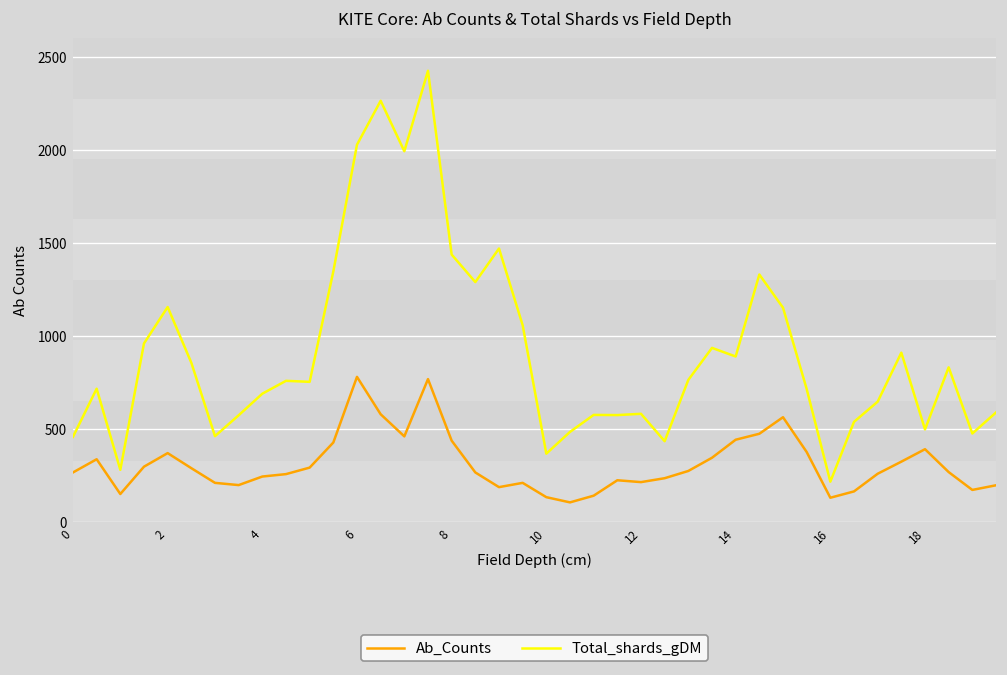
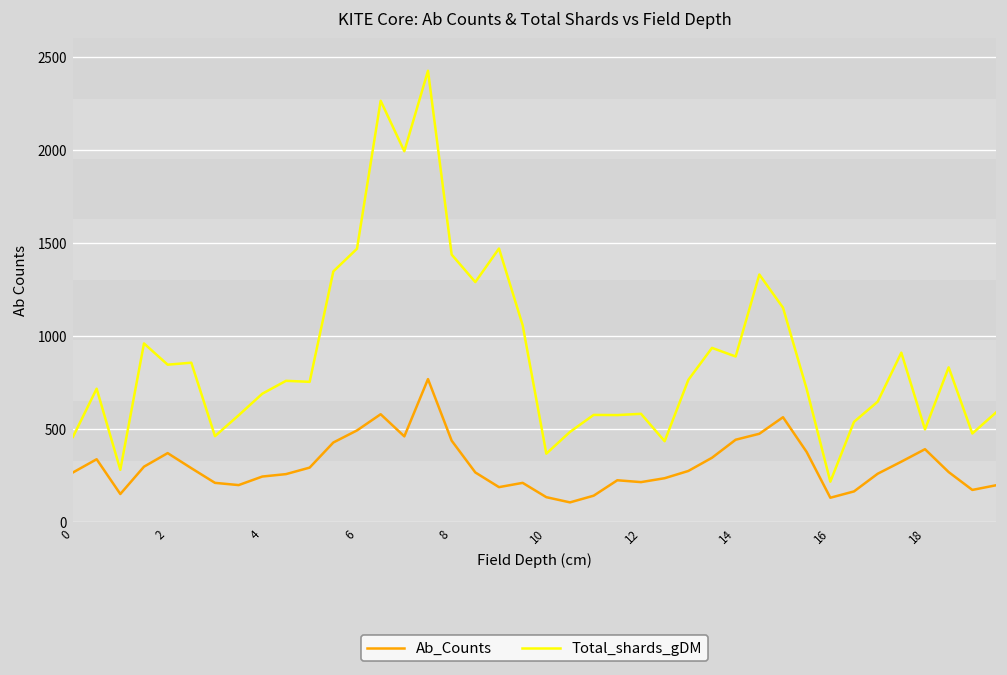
  {
    "Ab_Counts": {
      "0": 260,
      "2": 370,
      "4": 240,
-     "6": 780,
+     "6": 490,
      "8": 440,
      "10": 130,
      "12": 210,
      "14": 440,
      "16": 130,
      "18": 390
    },
    "Total_shards_gDM": {
      "0": 460,
-     "2": 1150,
+     "2": 840,
      "4": 690,
-     "6": 2030,
+     "6": 1470,
      "8": 1440,
      "10": 370,
      "12": 580,
      "14": 890,
      "16": 210,
      "18": 500
    }
  }
